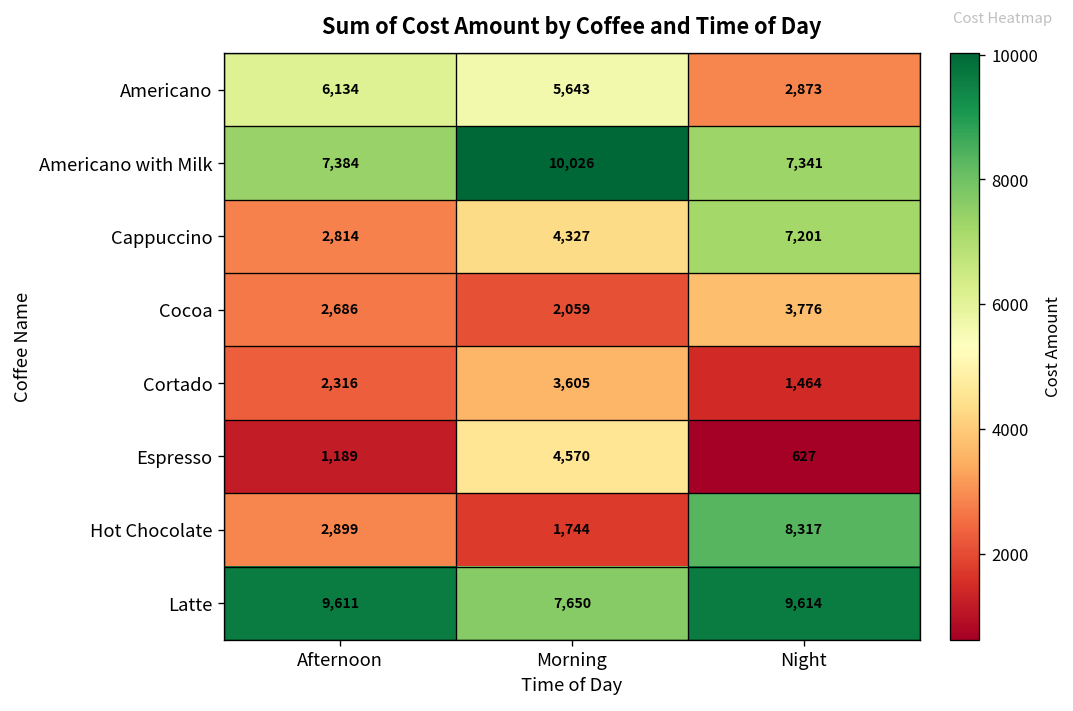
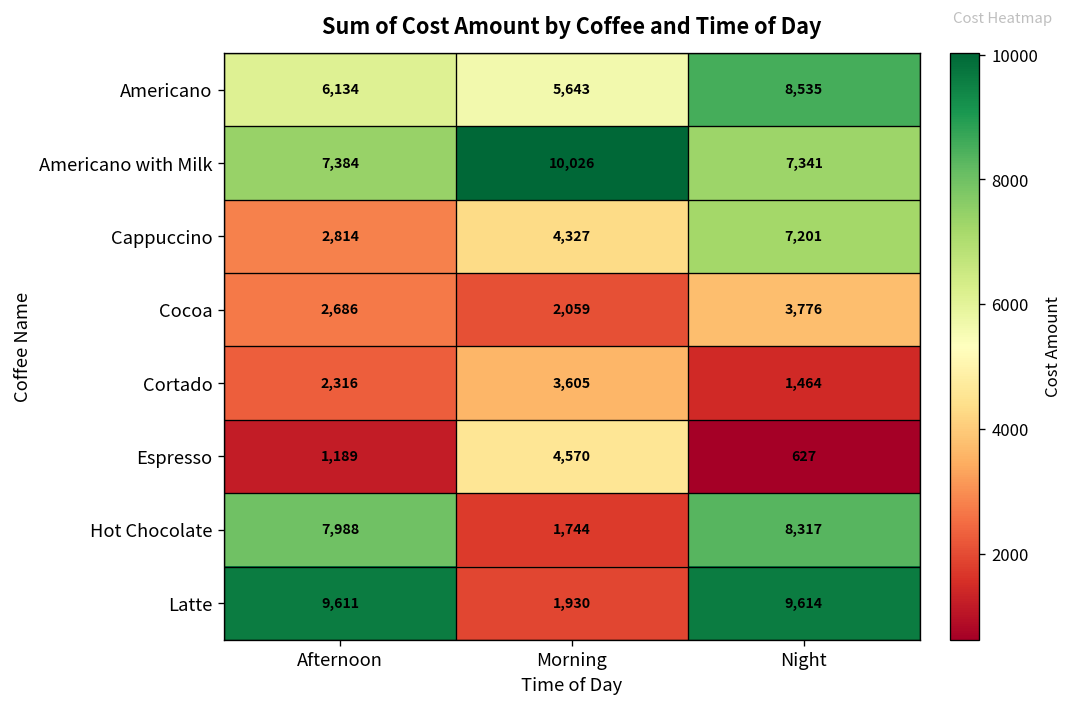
  {
    "Americano": {
      "Afternoon": "6,134",
      "Morning": "5,643",
-     "Night": "2,873"
+     "Night": "8,535"
    },
    "Americano with Milk": {
      "Afternoon": "7,384",
      "Morning": "10,026",
      "Night": "7,341"
    },
    "Cappuccino": {
      "Afternoon": "2,814",
      "Morning": "4,327",
      "Night": "7,201"
    },
    "Cocoa": {
      "Afternoon": "2,686",
      "Morning": "2,059",
      "Night": "3,776"
    },
    "Cortado": {
      "Afternoon": "2,316",
      "Morning": "3,605",
      "Night": "1,464"
    },
    "Espresso": {
      "Afternoon": "1,189",
      "Morning": "4,570",
      "Night": "627"
    },
    "Hot Chocolate": {
-     "Afternoon": "2,899",
+     "Afternoon": "7,988",
      "Morning": "1,744",
      "Night": "8,317"
    },
    "Latte": {
      "Afternoon": "9,611",
-     "Morning": "7,650",
+     "Morning": "1,930",
      "Night": "9,614"
    }
  }
